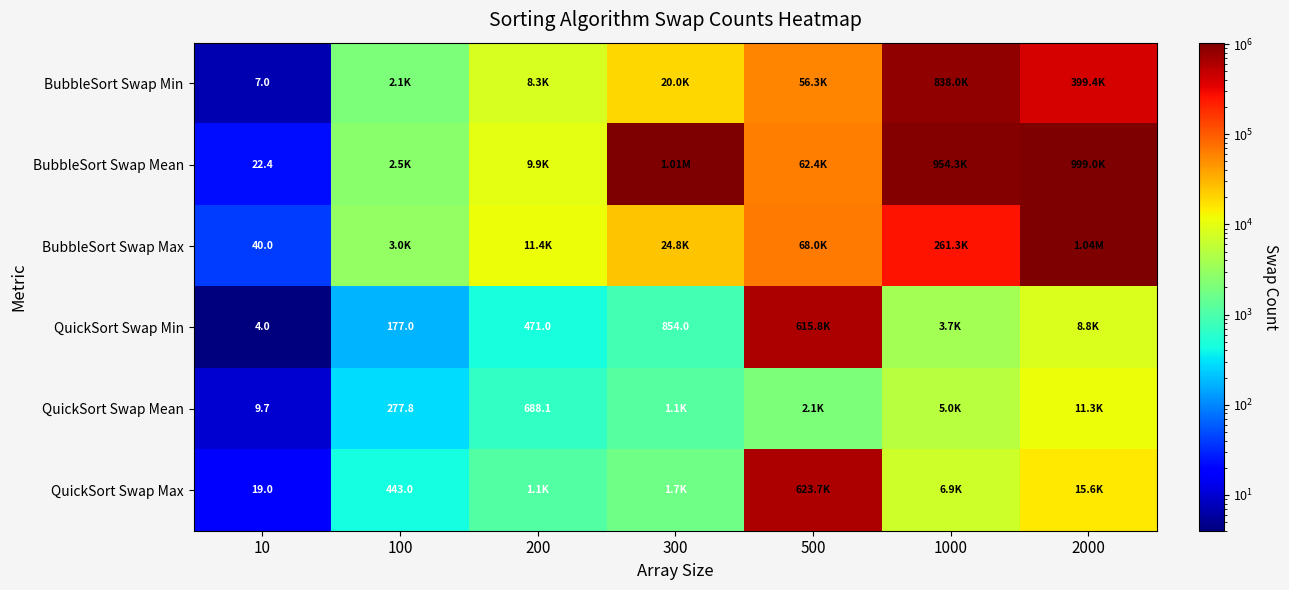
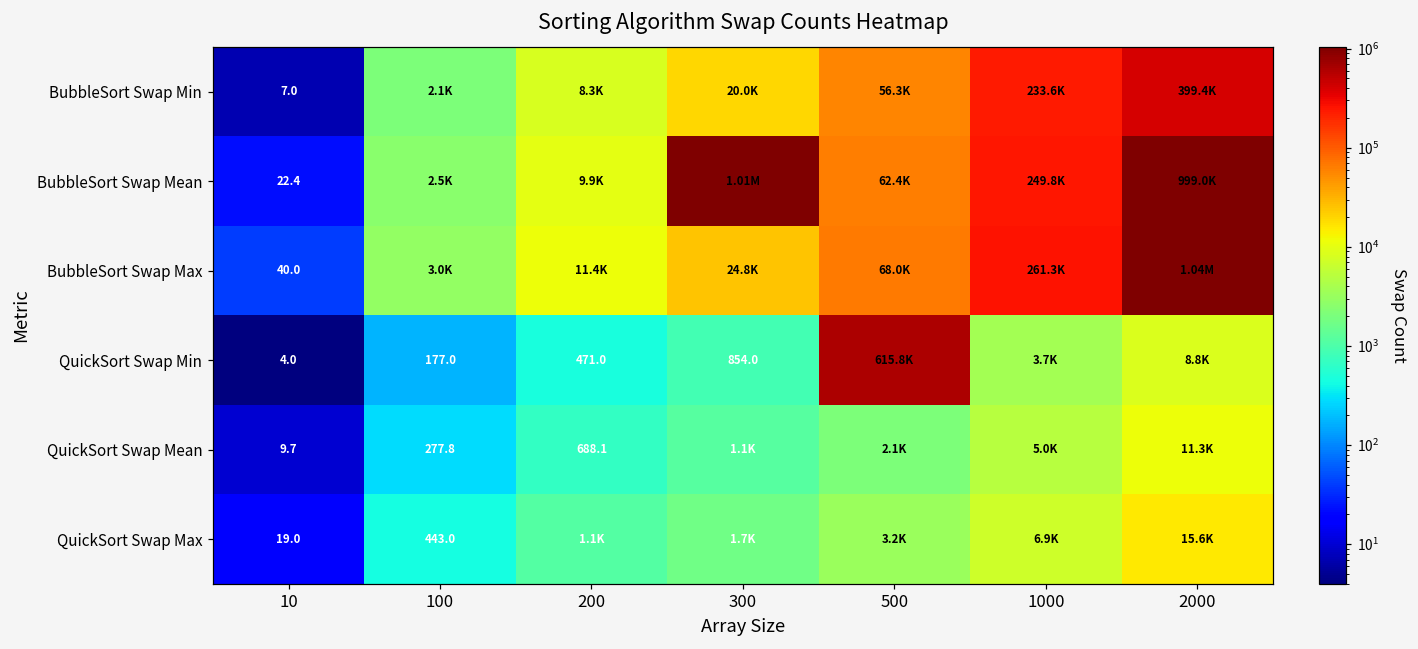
  {
    "BubbleSort Swap Min": {
      "10": "7.0",
      "100": "2.1K",
      "200": "8.3K",
      "300": "20.0K",
      "500": "56.3K",
-     "1000": "838.0K",
+     "1000": "233.6K",
      "2000": "399.4K"
    },
    "BubbleSort Swap Mean": {
      "10": "22.4",
      "100": "2.5K",
      "200": "9.9K",
      "300": "1.01M",
      "500": "62.4K",
-     "1000": "954.3K",
+     "1000": "249.8K",
      "2000": "999.0K"
    },
    "BubbleSort Swap Max": {
      "10": "40.0",
      "100": "3.0K",
      "200": "11.4K",
      "300": "24.8K",
      "500": "68.0K",
      "1000": "261.3K",
      "2000": "1.04M"
    },
    "QuickSort Swap Min": {
      "10": "4.0",
      "100": "177.0",
      "200": "471.0",
      "300": "854.0",
      "500": "615.8K",
      "1000": "3.7K",
      "2000": "8.8K"
    },
    "QuickSort Swap Mean": {
      "10": "9.7",
      "100": "277.8",
      "200": "688.1",
      "300": "1.1K",
      "500": "2.1K",
      "1000": "5.0K",
      "2000": "11.3K"
    },
    "QuickSort Swap Max": {
      "10": "19.0",
      "100": "443.0",
      "200": "1.1K",
      "300": "1.7K",
-     "500": "623.7K",
+     "500": "3.2K",
      "1000": "6.9K",
      "2000": "15.6K"
    }
  }
